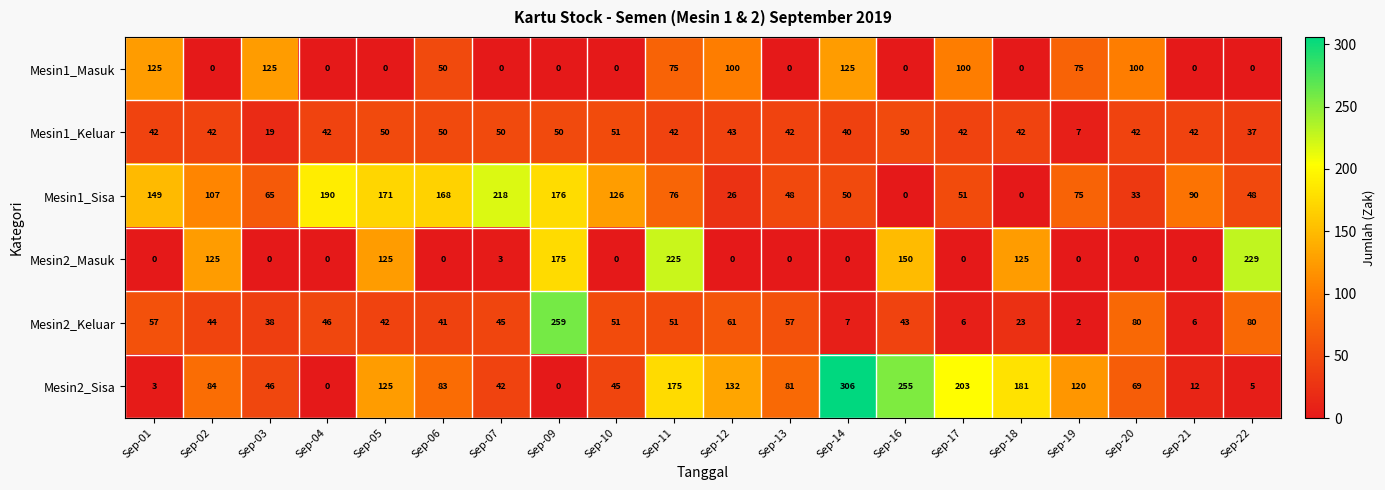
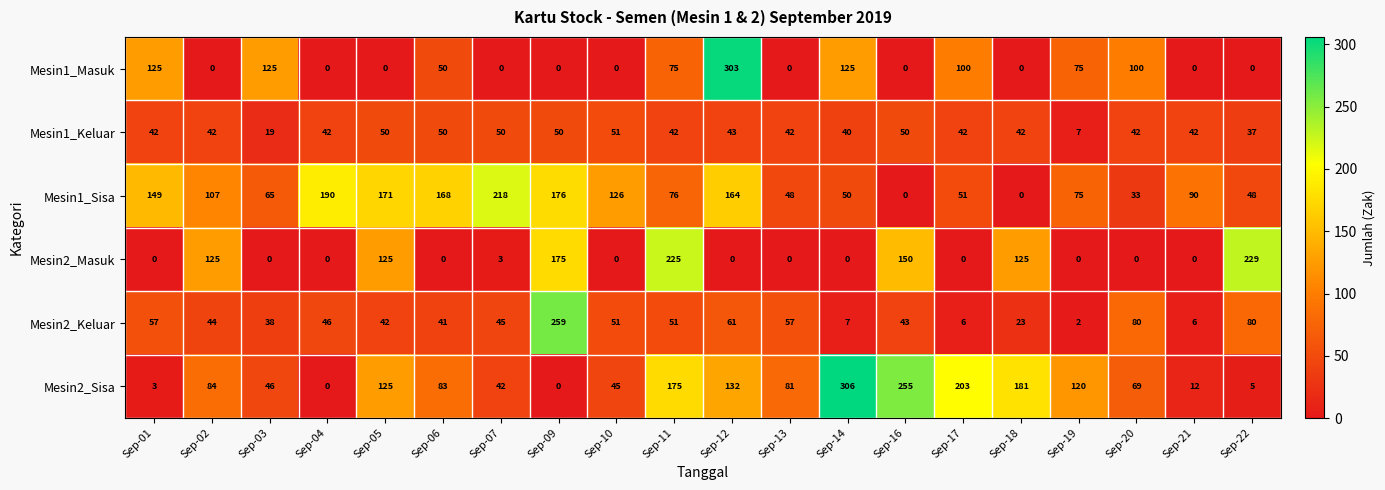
  {
    "Mesin1_Masuk": {
      "Sep-01": 125,
      "Sep-02": 0,
      "Sep-03": 125,
      "Sep-04": 0,
      "Sep-05": 0,
      "Sep-06": 50,
      "Sep-07": 0,
      "Sep-09": 0,
      "Sep-10": 0,
      "Sep-11": 75,
-     "Sep-12": 100,
+     "Sep-12": 303,
      "Sep-13": 0,
      "Sep-14": 125,
      "Sep-16": 0,
      "Sep-17": 100,
      "Sep-18": 0,
      "Sep-19": 75,
      "Sep-20": 100,
      "Sep-21": 0,
      "Sep-22": 0
    },
    "Mesin1_Keluar": {
      "Sep-01": 42,
      "Sep-02": 42,
      "Sep-03": 19,
      "Sep-04": 42,
      "Sep-05": 50,
      "Sep-06": 50,
      "Sep-07": 50,
      "Sep-09": 50,
      "Sep-10": 51,
      "Sep-11": 42,
      "Sep-12": 43,
      "Sep-13": 42,
      "Sep-14": 40,
      "Sep-16": 50,
      "Sep-17": 42,
      "Sep-18": 42,
      "Sep-19": 7,
      "Sep-20": 42,
      "Sep-21": 42,
      "Sep-22": 37
    },
    "Mesin1_Sisa": {
      "Sep-01": 149,
      "Sep-02": 107,
      "Sep-03": 65,
      "Sep-04": 190,
      "Sep-05": 171,
      "Sep-06": 168,
      "Sep-07": 218,
      "Sep-09": 176,
      "Sep-10": 126,
      "Sep-11": 76,
-     "Sep-12": 26,
+     "Sep-12": 164,
      "Sep-13": 48,
      "Sep-14": 50,
      "Sep-16": 0,
      "Sep-17": 51,
      "Sep-18": 0,
      "Sep-19": 75,
      "Sep-20": 33,
      "Sep-21": 90,
      "Sep-22": 48
    },
    "Mesin2_Masuk": {
      "Sep-01": 0,
      "Sep-02": 125,
      "Sep-03": 0,
      "Sep-04": 0,
      "Sep-05": 125,
      "Sep-06": 0,
      "Sep-07": 3,
      "Sep-09": 175,
      "Sep-10": 0,
      "Sep-11": 225,
      "Sep-12": 0,
      "Sep-13": 0,
      "Sep-14": 0,
      "Sep-16": 150,
      "Sep-17": 0,
      "Sep-18": 125,
      "Sep-19": 0,
      "Sep-20": 0,
      "Sep-21": 0,
      "Sep-22": 229
    },
    "Mesin2_Keluar": {
      "Sep-01": 57,
      "Sep-02": 44,
      "Sep-03": 38,
      "Sep-04": 46,
      "Sep-05": 42,
      "Sep-06": 41,
      "Sep-07": 45,
      "Sep-09": 259,
      "Sep-10": 51,
      "Sep-11": 51,
      "Sep-12": 61,
      "Sep-13": 57,
      "Sep-14": 7,
      "Sep-16": 43,
      "Sep-17": 6,
      "Sep-18": 23,
      "Sep-19": 2,
      "Sep-20": 80,
      "Sep-21": 6,
      "Sep-22": 80
    },
    "Mesin2_Sisa": {
      "Sep-01": 3,
      "Sep-02": 84,
      "Sep-03": 46,
      "Sep-04": 0,
      "Sep-05": 125,
      "Sep-06": 83,
      "Sep-07": 42,
      "Sep-09": 0,
      "Sep-10": 45,
      "Sep-11": 175,
      "Sep-12": 132,
      "Sep-13": 81,
      "Sep-14": 306,
      "Sep-16": 255,
      "Sep-17": 203,
      "Sep-18": 181,
      "Sep-19": 120,
      "Sep-20": 69,
      "Sep-21": 12,
      "Sep-22": 5
    }
  }
